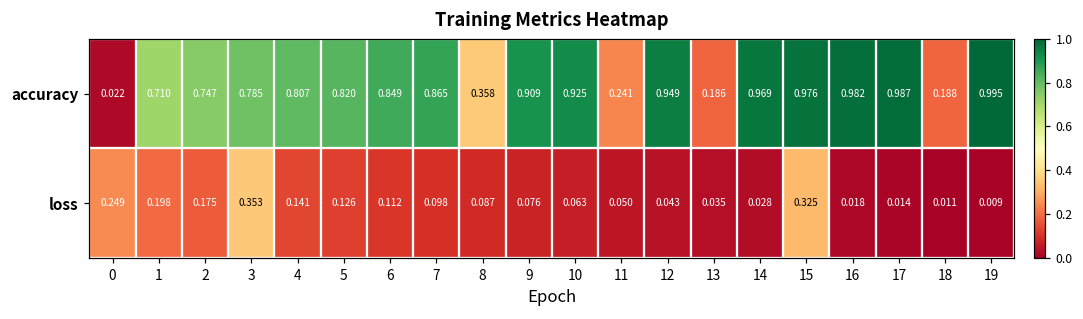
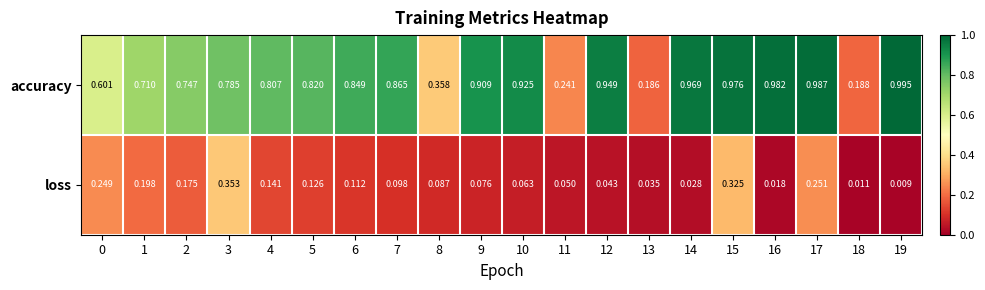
  {
    "accuracy": {
-     "0": 0.022,
+     "0": 0.601,
      "1": 0.710,
      "2": 0.747,
      "3": 0.785,
      "4": 0.807,
      "5": 0.820,
      "6": 0.849,
      "7": 0.865,
      "8": 0.358,
      "9": 0.909,
      "10": 0.925,
      "11": 0.241,
      "12": 0.949,
      "13": 0.186,
      "14": 0.969,
      "15": 0.976,
      "16": 0.982,
      "17": 0.987,
      "18": 0.188,
      "19": 0.995
    },
    "loss": {
      "0": 0.249,
      "1": 0.198,
      "2": 0.175,
      "3": 0.353,
      "4": 0.141,
      "5": 0.126,
      "6": 0.112,
      "7": 0.098,
      "8": 0.087,
      "9": 0.076,
      "10": 0.063,
      "11": 0.050,
      "12": 0.043,
      "13": 0.035,
      "14": 0.028,
      "15": 0.325,
      "16": 0.018,
-     "17": 0.014,
+     "17": 0.251,
      "18": 0.011,
      "19": 0.009
    }
  }
